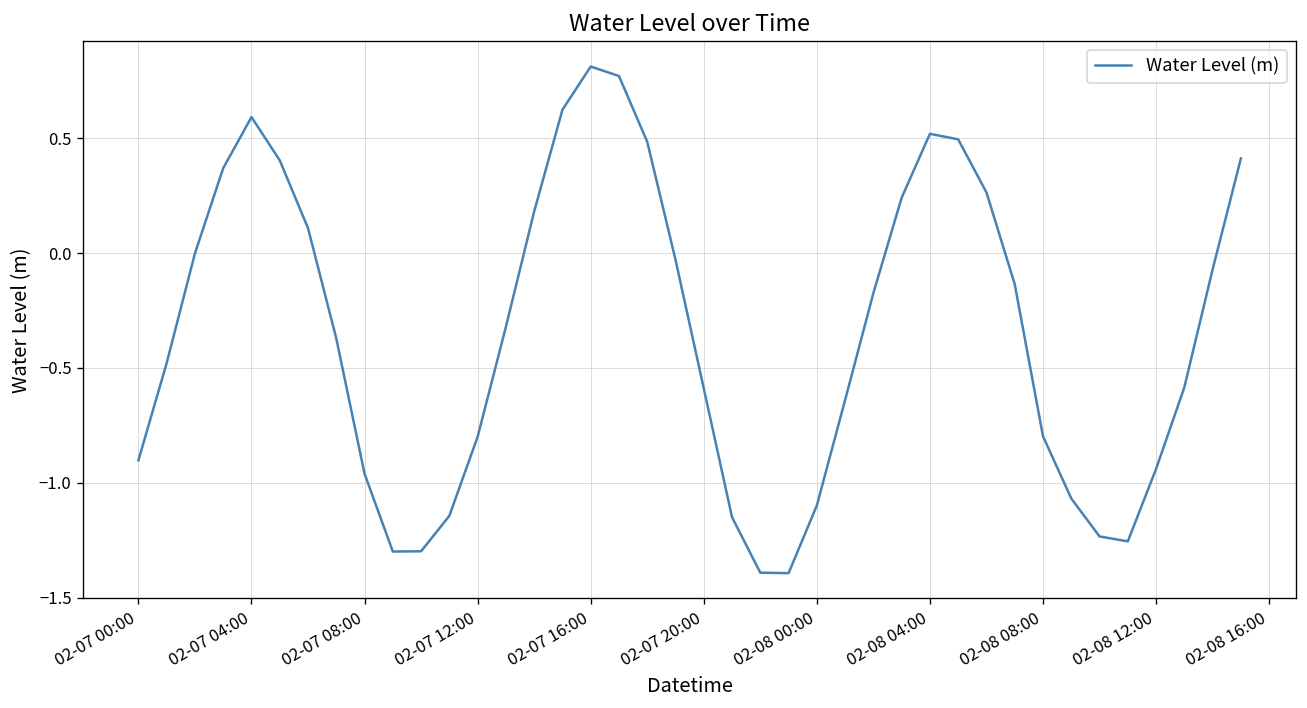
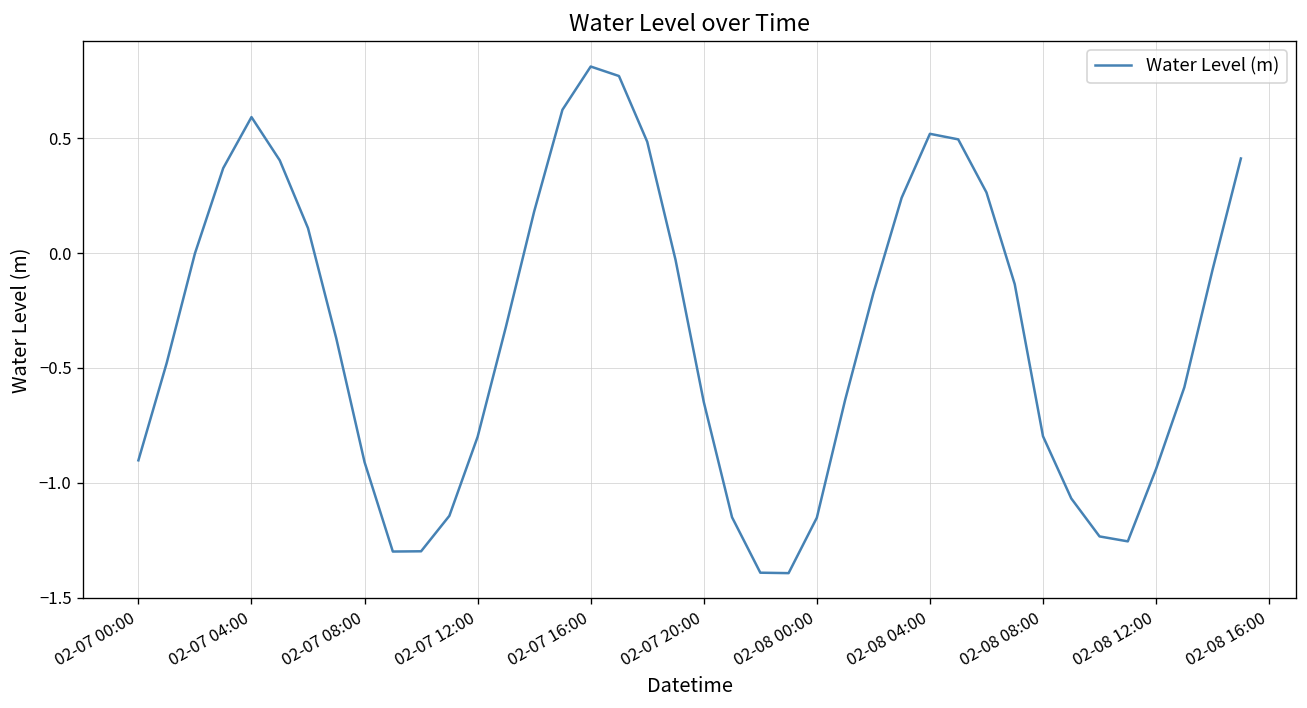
  {
    "02-07 00:00": -0.90,
    "02-07 04:00": 0.59,
-   "02-07 08:00": -0.96,
+   "02-07 08:00": -0.91,
    "02-07 12:00": -0.80,
    "02-07 16:00": 0.81,
-   "02-07 20:00": -0.59,
-   "02-08 00:00": -1.10,
+   "02-07 20:00": -0.65,
+   "02-08 00:00": -1.15,
    "02-08 04:00": 0.52,
    "02-08 08:00": -0.80,
    "02-08 12:00": -0.94
  }
